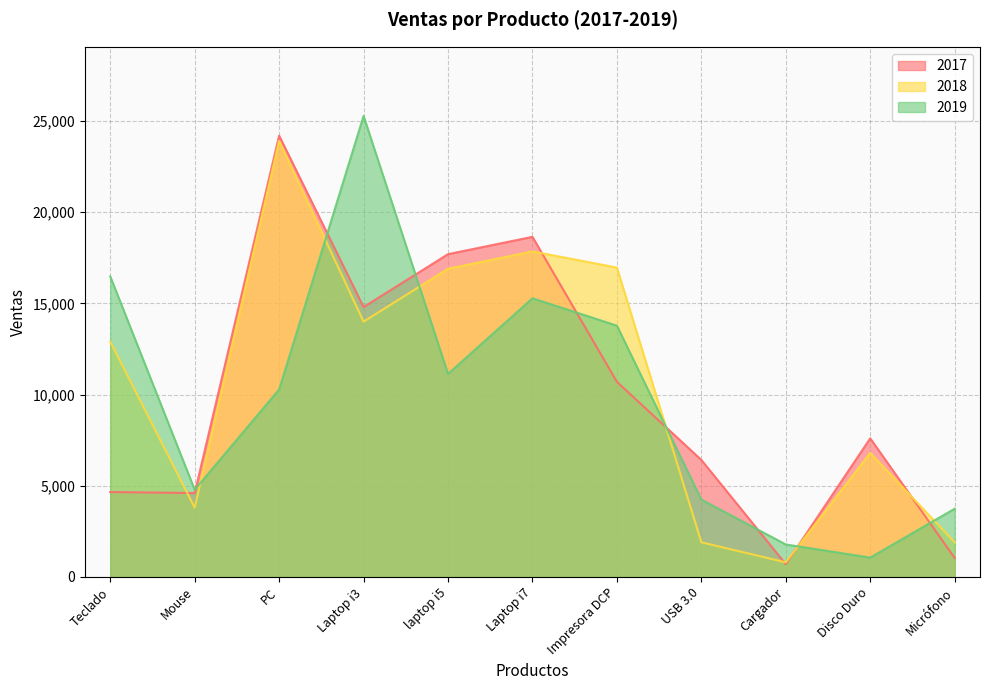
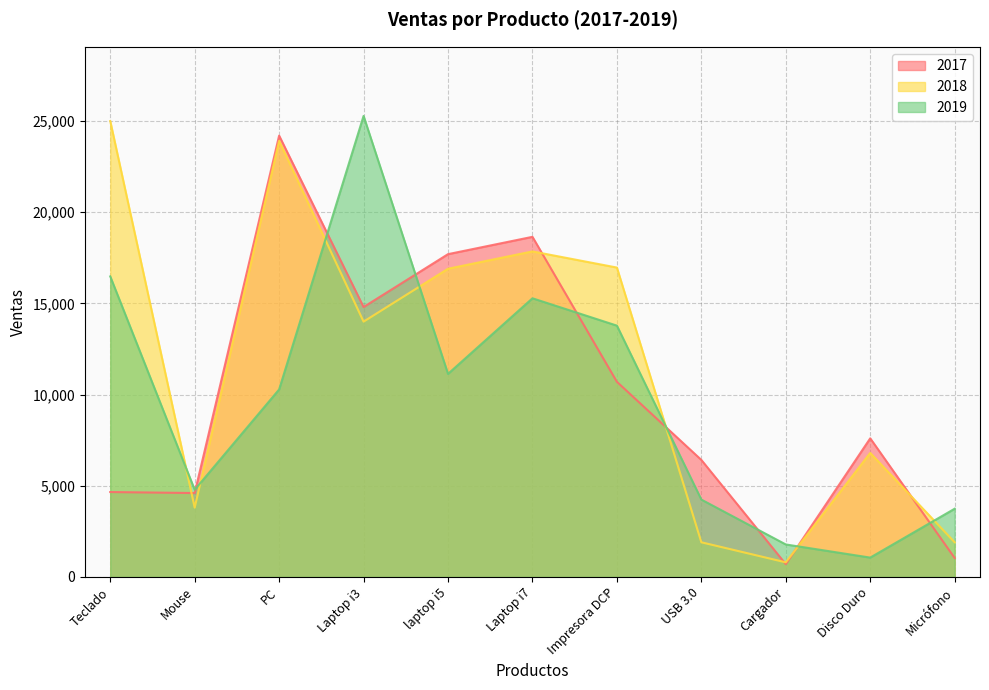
  {
    "2017": {
      "Teclado": "4,700",
      "Mouse": "4,600",
      "PC": "24,200",
      "Laptop i3": "14,800",
      "laptop i5": "17,700",
      "Laptop i7": "18,700",
      "Impresora DCP": "10,700",
      "USB 3.0": "6,400",
      "Disco Duro": "7,600",
      "Micrófono": "1,000"
    },
    "2018": {
-     "Teclado": "12,900",
+     "Teclado": "25,000",
      "Mouse": "3,800",
      "PC": "23,900",
      "Laptop i3": "14,000",
      "laptop i5": "16,900",
      "Laptop i7": "17,900",
      "Impresora DCP": "17,000",
      "USB 3.0": "1,900",
      "Disco Duro": "6,800",
      "Micrófono": "1,900"
    },
    "2019": {
      "Teclado": "16,500",
      "Mouse": "4,800",
      "PC": "10,300",
      "Laptop i3": "25,300",
      "laptop i5": "11,100",
      "Laptop i7": "15,300",
      "Impresora DCP": "13,800",
      "USB 3.0": "4,200",
      "Cargador": "1,800",
      "Disco Duro": "1,100",
      "Micrófono": "3,700"
    }
  }
